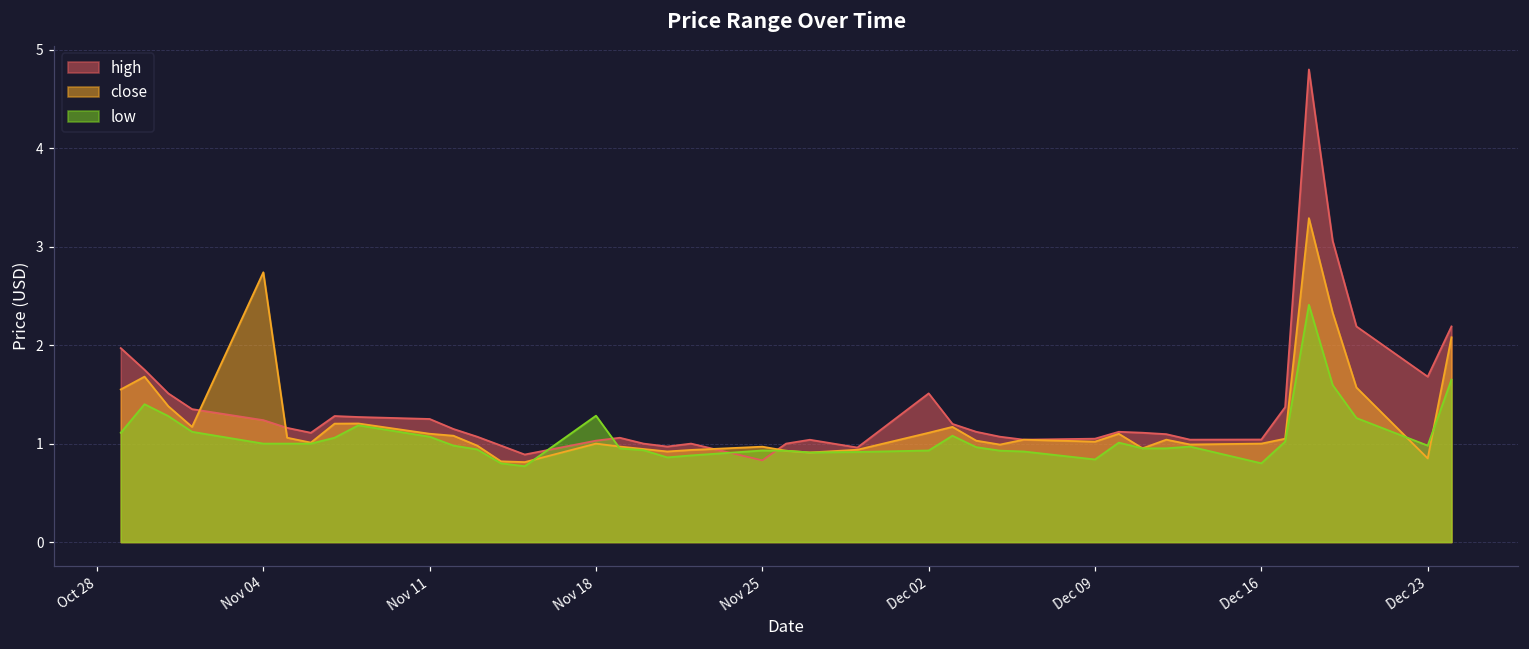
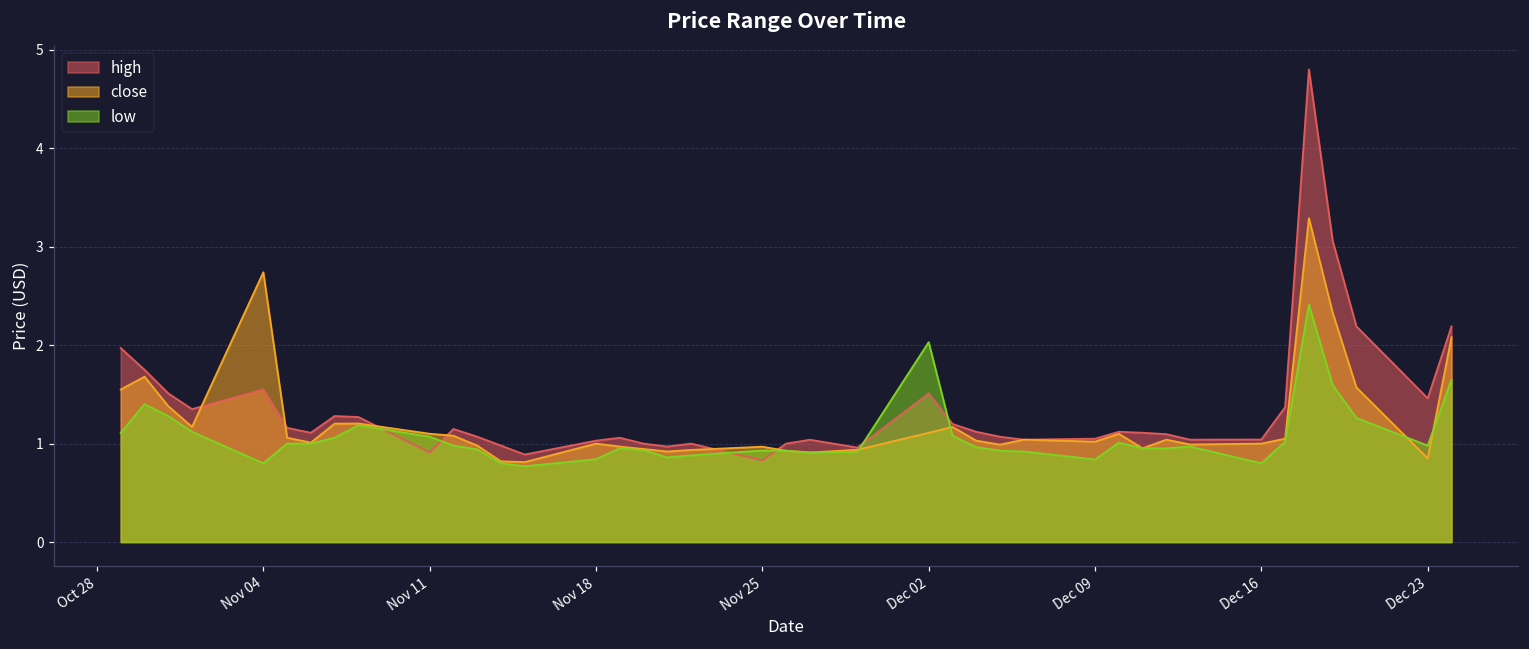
  {
    "high": {
-     "Nov 04": 1.2,
-     "Nov 11": 1.3,
+     "Nov 04": 1.6,
+     "Nov 11": 0.9,
      "Nov 18": 1.0,
      "Nov 25": 0.8,
      "Dec 02": 1.5,
      "Dec 09": 1.1,
      "Dec 16": 1.0,
-     "Dec 23": 1.7
+     "Dec 23": 1.5
    },
    "close": {
      "Nov 04": 2.7,
      "Nov 11": 1.1,
      "Nov 18": 1.0,
      "Nov 25": 1.0,
      "Dec 02": 1.1,
      "Dec 09": 1.0,
      "Dec 16": 1.0,
      "Dec 23": 0.9
    },
    "low": {
-     "Nov 04": 1.0,
+     "Nov 04": 0.8,
      "Nov 11": 1.1,
-     "Nov 18": 1.3,
+     "Nov 18": 0.8,
      "Nov 25": 0.9,
-     "Dec 02": 0.9,
+     "Dec 02": 2.0,
      "Dec 09": 0.8,
      "Dec 16": 0.8,
      "Dec 23": 1.0
    }
  }
